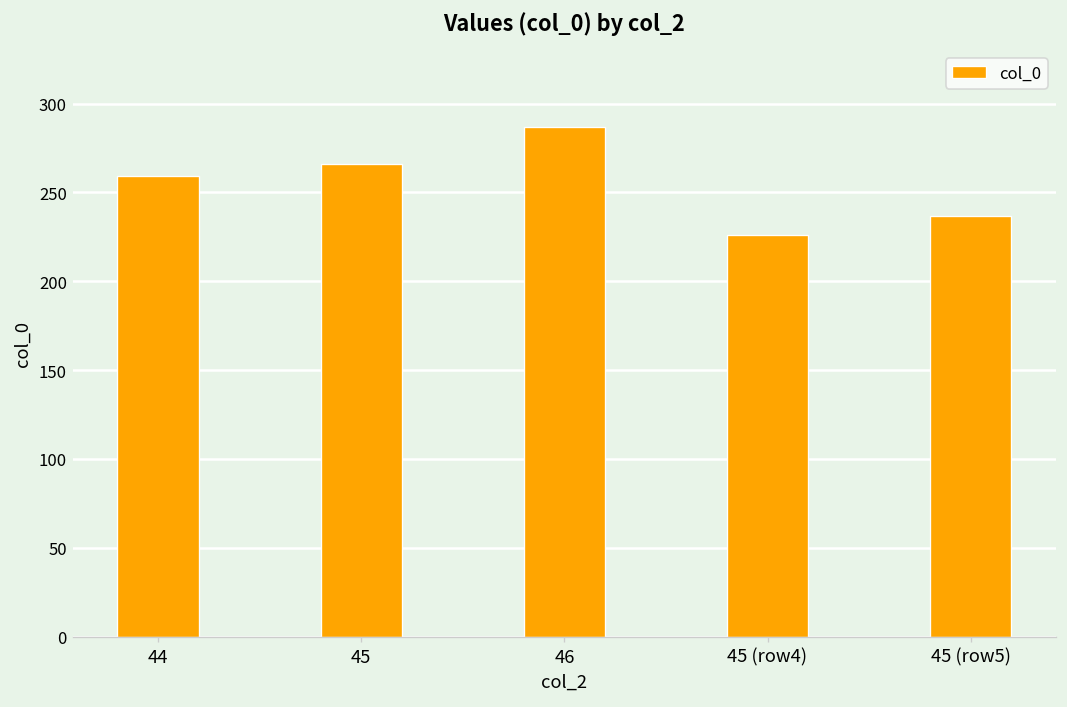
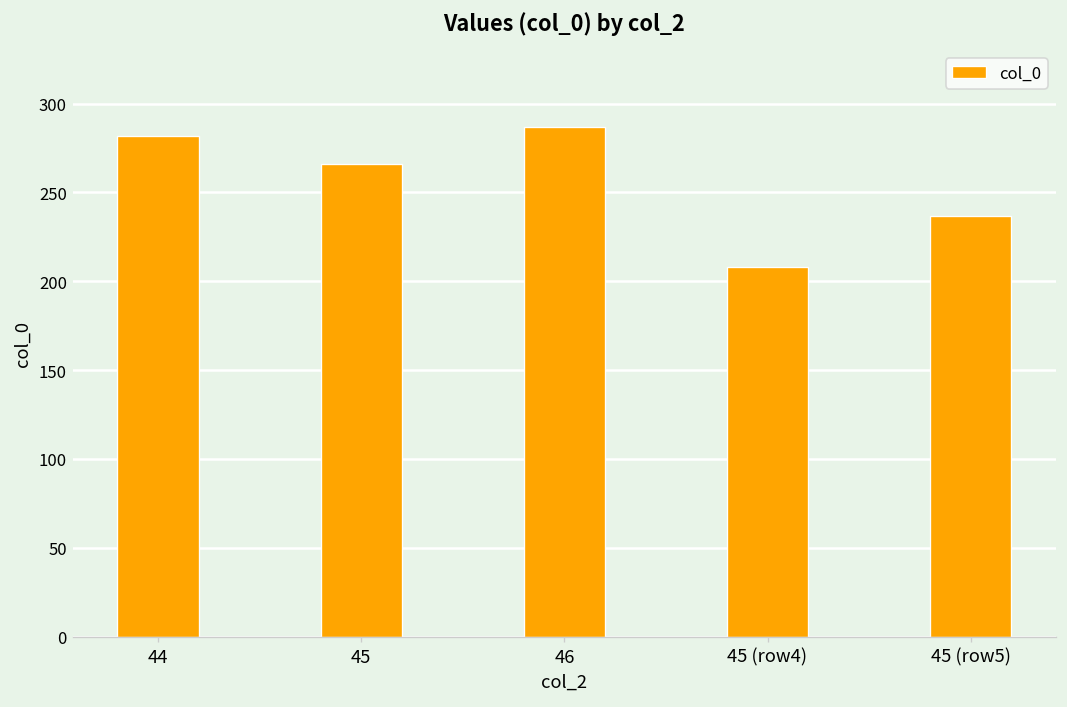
  {
-   "44": 259,
+   "44": 282,
    "45": 266,
    "46": 287,
-   "45 (row4)": 226,
+   "45 (row4)": 208,
    "45 (row5)": 237
  }
